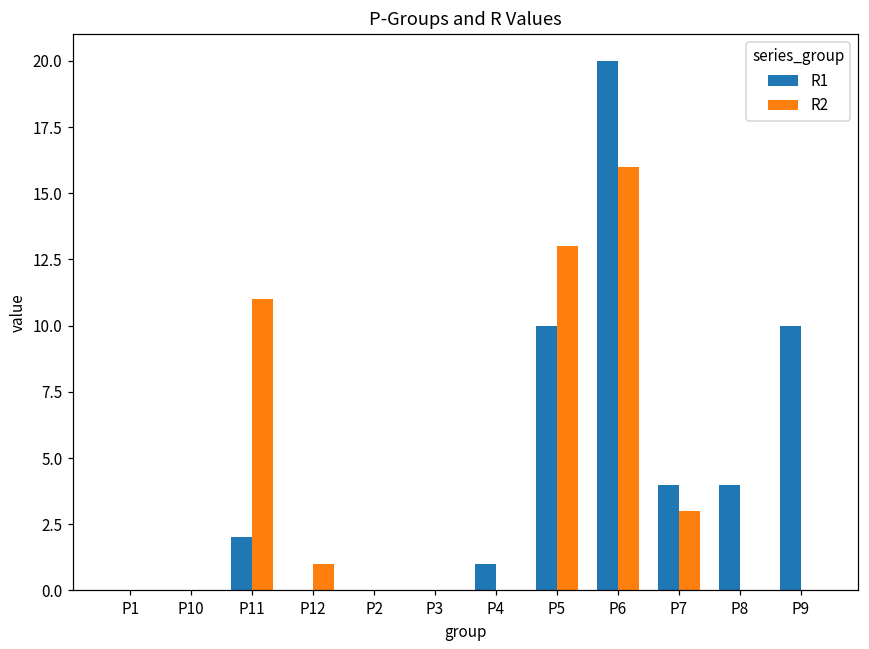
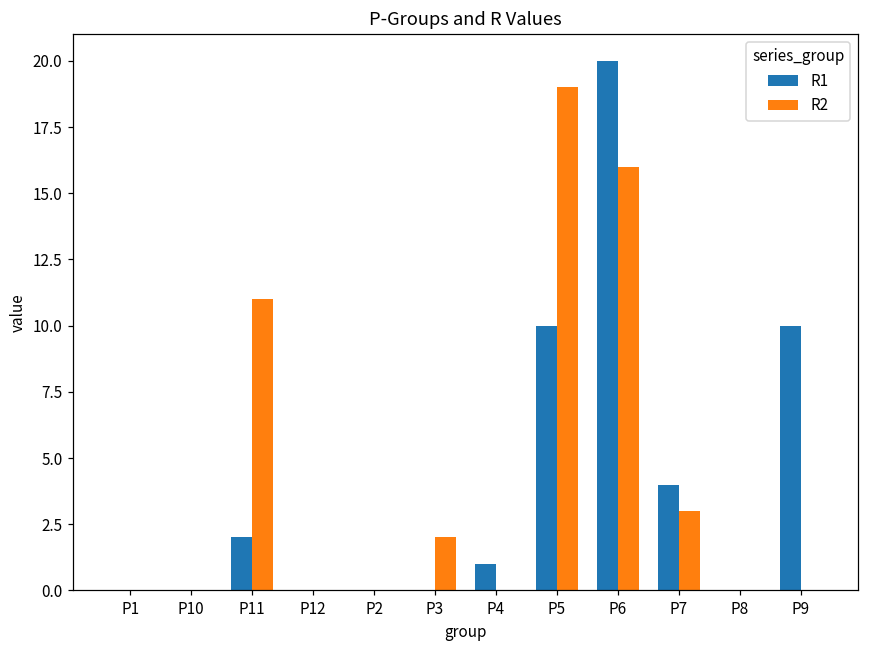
  {
    "R1": {
      "P1": 0,
      "P10": 0,
      "P11": 2,
      "P12": 0,
      "P2": 0,
      "P3": 0,
      "P4": 1,
      "P5": 10,
      "P6": 20,
      "P7": 4,
-     "P8": 4,
+     "P8": 0,
      "P9": 10
    },
    "R2": {
      "P1": 0,
      "P10": 0,
      "P11": 11,
-     "P12": 1,
+     "P12": 0,
      "P2": 0,
-     "P3": 0,
+     "P3": 2,
      "P4": 0,
-     "P5": 13,
+     "P5": 19,
      "P6": 16,
      "P7": 3,
      "P8": 0,
      "P9": 0
    }
  }
